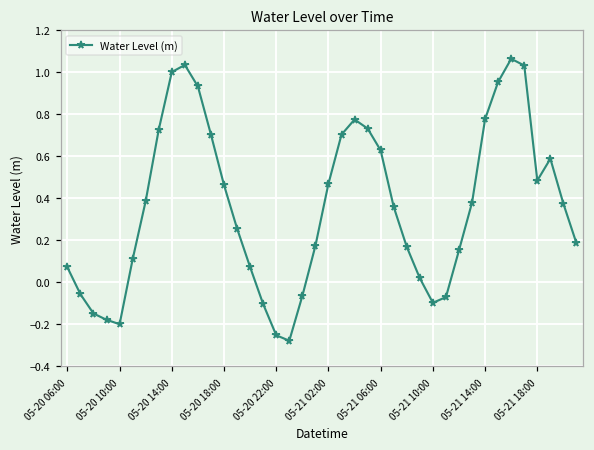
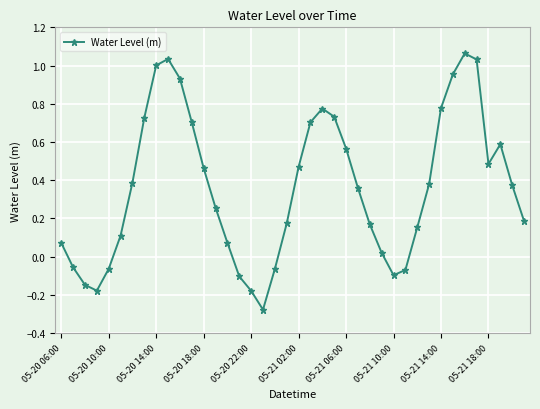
  {
    "05-20 06:00": 0.07,
-   "05-20 10:00": -0.20,
+   "05-20 10:00": -0.06,
    "05-20 14:00": 1.00,
    "05-20 18:00": 0.46,
-   "05-20 22:00": -0.25,
+   "05-20 22:00": -0.18,
    "05-21 02:00": 0.47,
-   "05-21 06:00": 0.63,
+   "05-21 06:00": 0.57,
    "05-21 10:00": -0.10,
    "05-21 14:00": 0.78,
    "05-21 18:00": 0.48
  }
